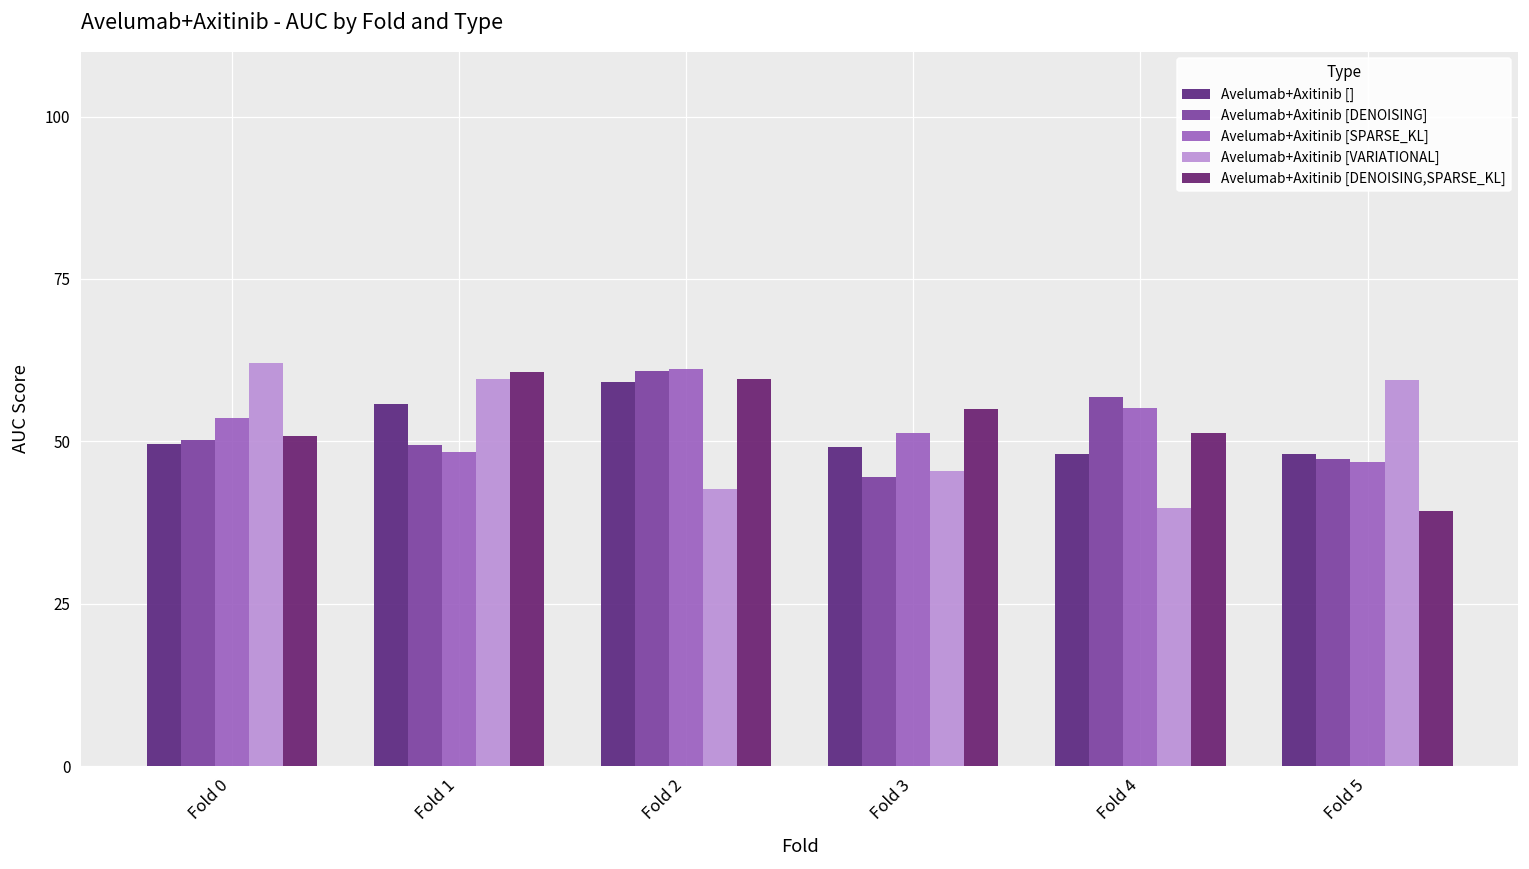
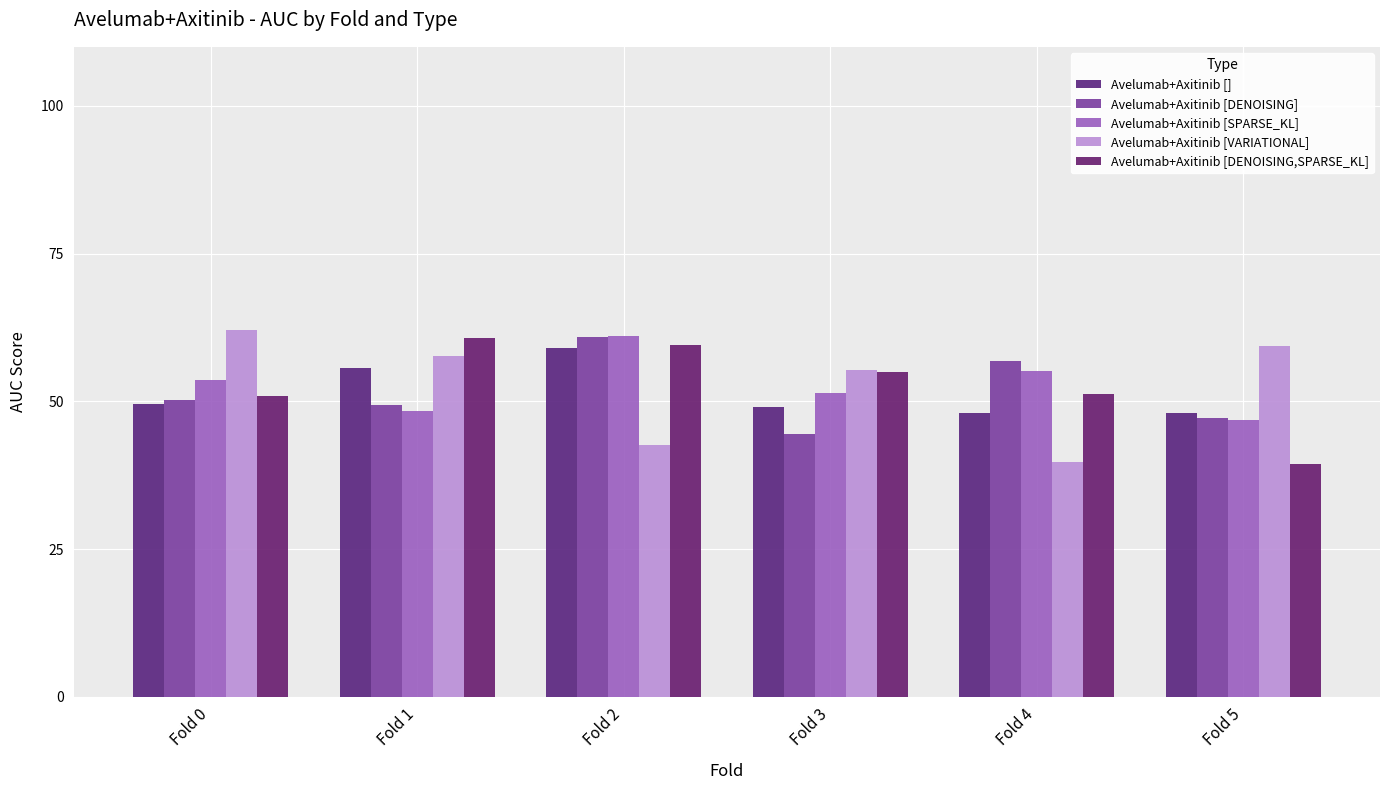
  {
    "Avelumab+Axitinib [VARIATIONAL]": {
      "Fold 0": 62,
-     "Fold 1": 60,
+     "Fold 1": 58,
      "Fold 2": 43,
-     "Fold 3": 46,
+     "Fold 3": 55,
      "Fold 4": 40,
      "Fold 5": 59
    }
  }
